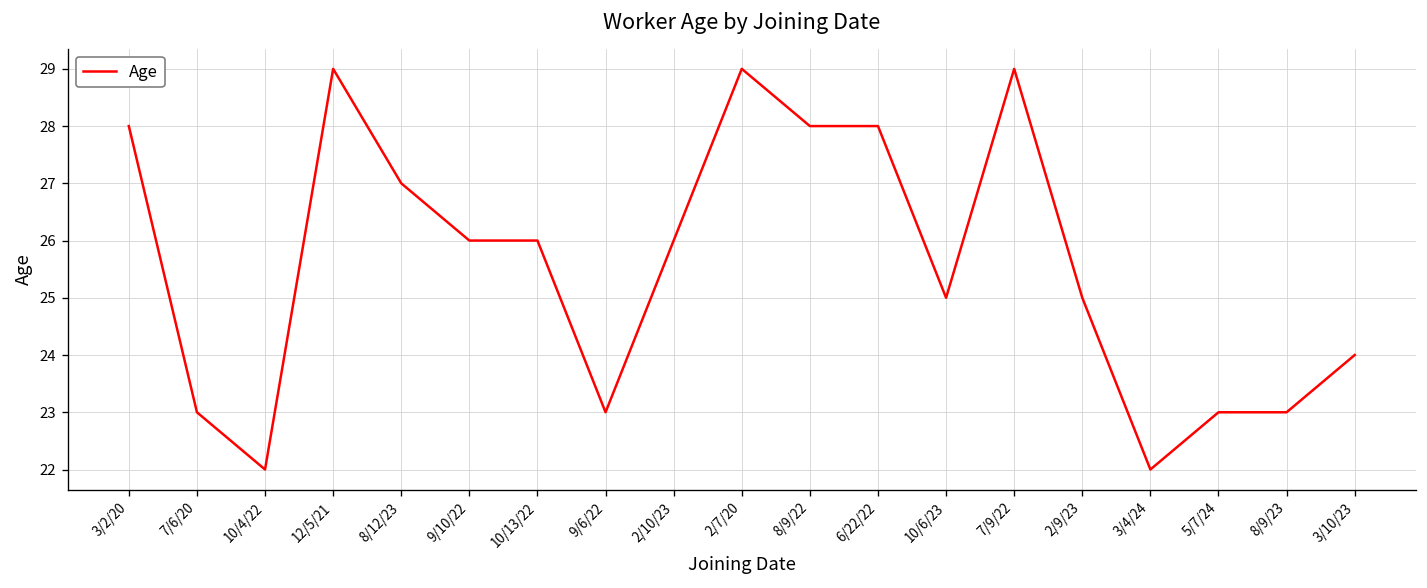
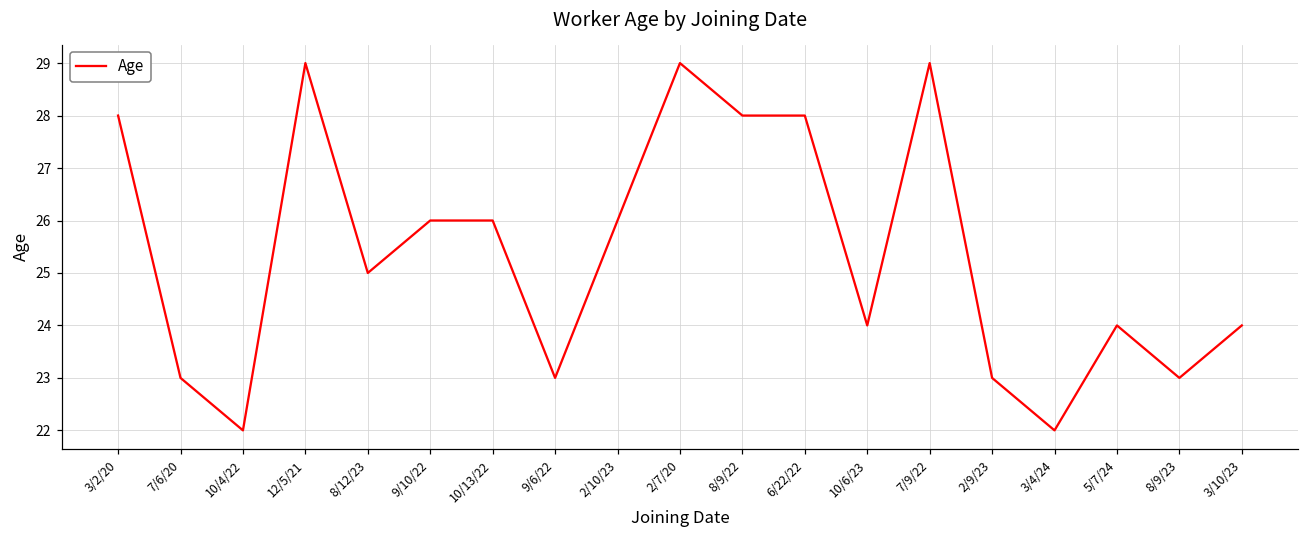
  {
    "3/2/20": 28,
    "7/6/20": 23,
    "10/4/22": 22,
    "12/5/21": 29,
-   "8/12/23": 27,
+   "8/12/23": 25,
    "9/10/22": 26,
    "10/13/22": 26,
    "9/6/22": 23,
    "2/10/23": 26,
    "2/7/20": 29,
    "8/9/22": 28,
    "6/22/22": 28,
-   "10/6/23": 25,
+   "10/6/23": 24,
    "7/9/22": 29,
-   "2/9/23": 25,
+   "2/9/23": 23,
    "3/4/24": 22,
-   "5/7/24": 23,
+   "5/7/24": 24,
    "8/9/23": 23,
    "3/10/23": 24
  }
